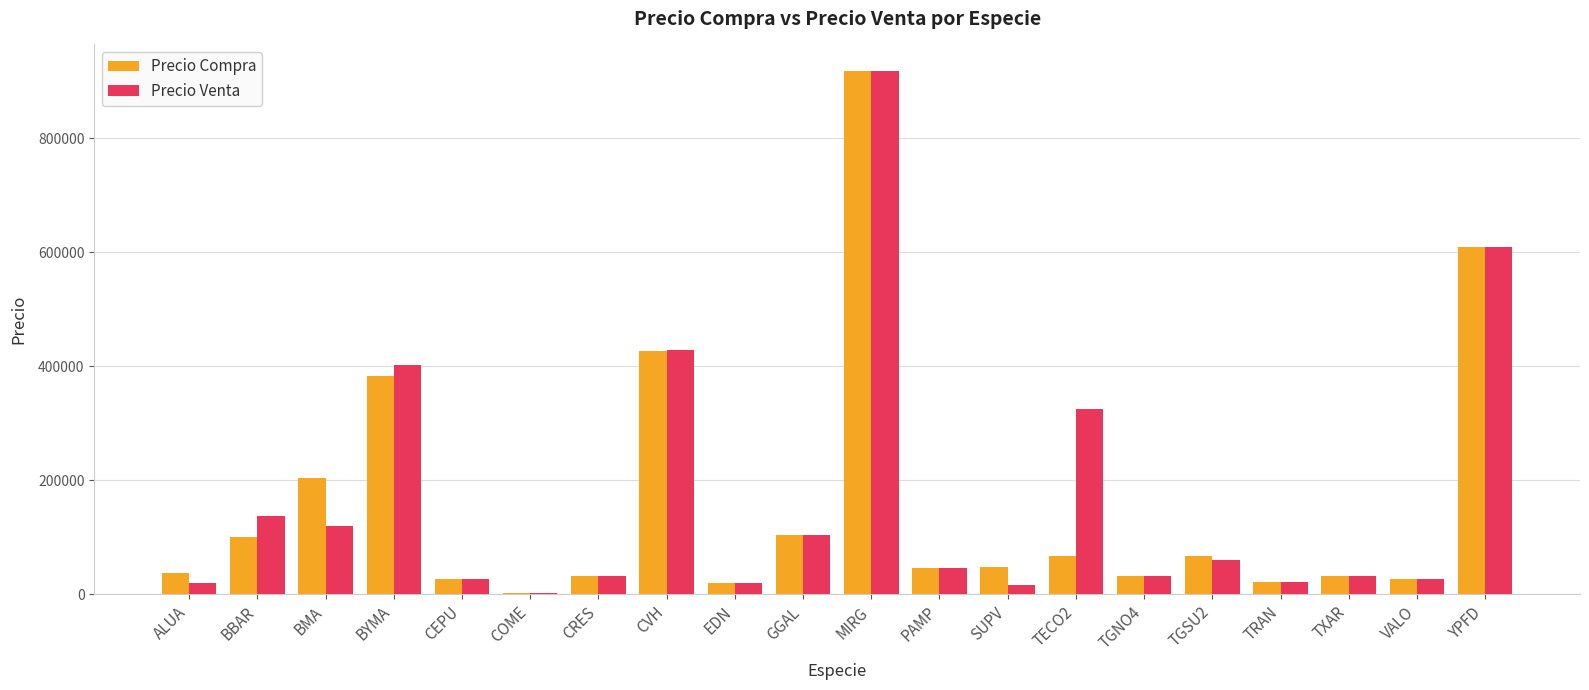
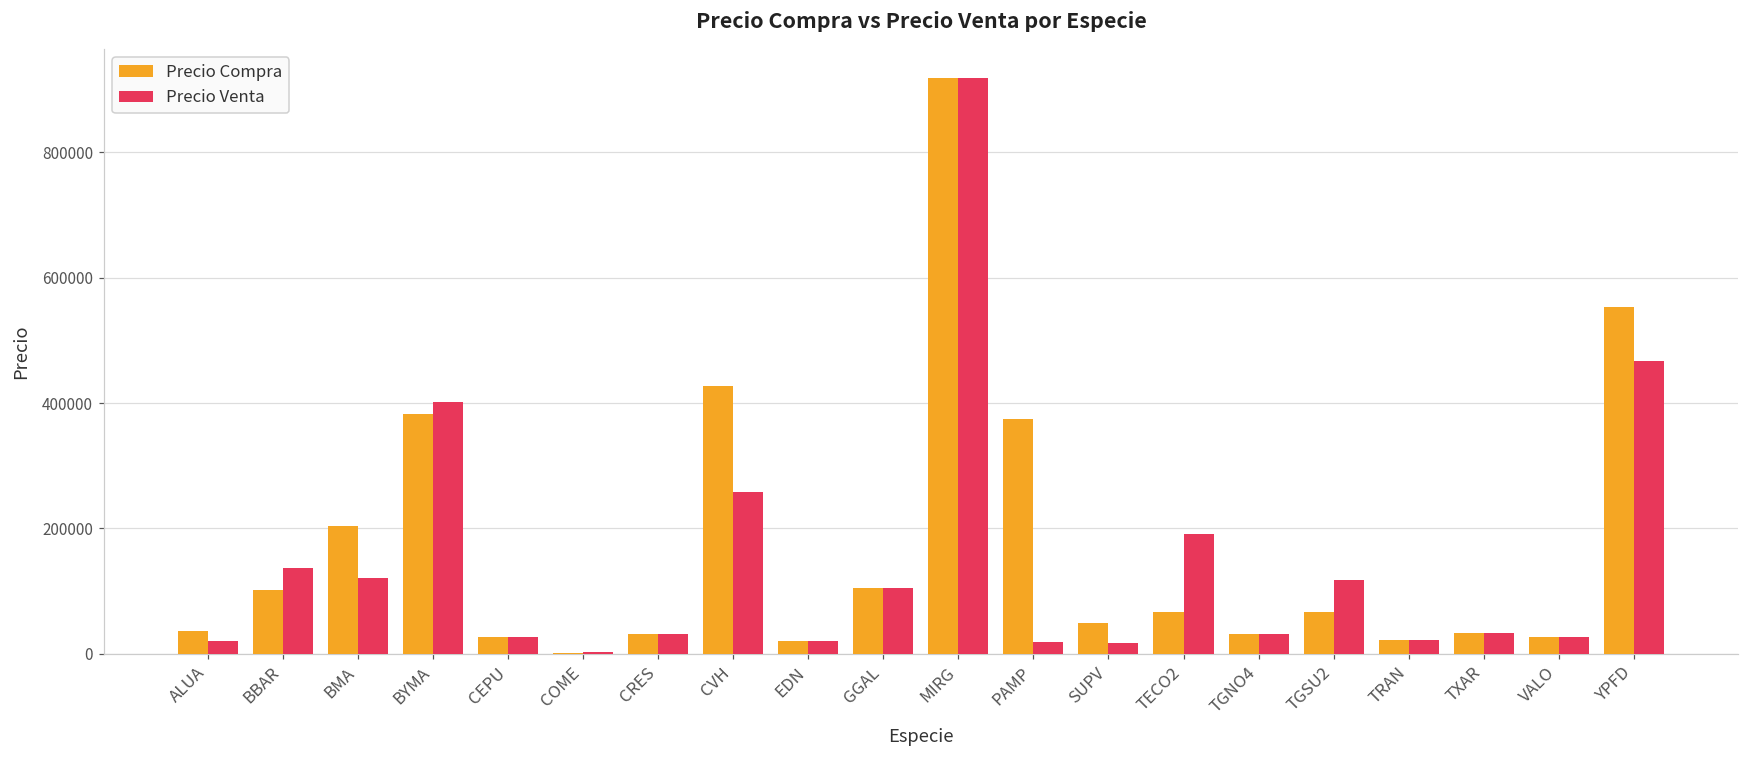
  {
    "Precio Compra": {
      "ALUA": 40000,
      "BBAR": 100000,
      "BMA": 200000,
      "BYMA": 380000,
      "CEPU": 30000,
      "CRES": 30000,
      "CVH": 430000,
      "EDN": 20000,
      "GGAL": 100000,
      "MIRG": 920000,
-     "PAMP": 50000,
+     "PAMP": 370000,
      "SUPV": 50000,
      "TECO2": 70000,
      "TGNO4": 30000,
      "TGSU2": 70000,
      "TRAN": 20000,
      "TXAR": 30000,
      "VALO": 30000,
-     "YPFD": 610000
+     "YPFD": 550000
    },
    "Precio Venta": {
      "ALUA": 20000,
      "BBAR": 140000,
      "BMA": 120000,
      "BYMA": 400000,
      "CEPU": 30000,
      "CRES": 30000,
-     "CVH": 430000,
+     "CVH": 260000,
      "EDN": 20000,
      "GGAL": 110000,
      "MIRG": 920000,
-     "PAMP": 50000,
+     "PAMP": 20000,
      "SUPV": 20000,
-     "TECO2": 330000,
+     "TECO2": 190000,
      "TGNO4": 30000,
-     "TGSU2": 60000,
+     "TGSU2": 120000,
      "TRAN": 20000,
      "TXAR": 30000,
      "VALO": 30000,
-     "YPFD": 610000
+     "YPFD": 470000
    }
  }
